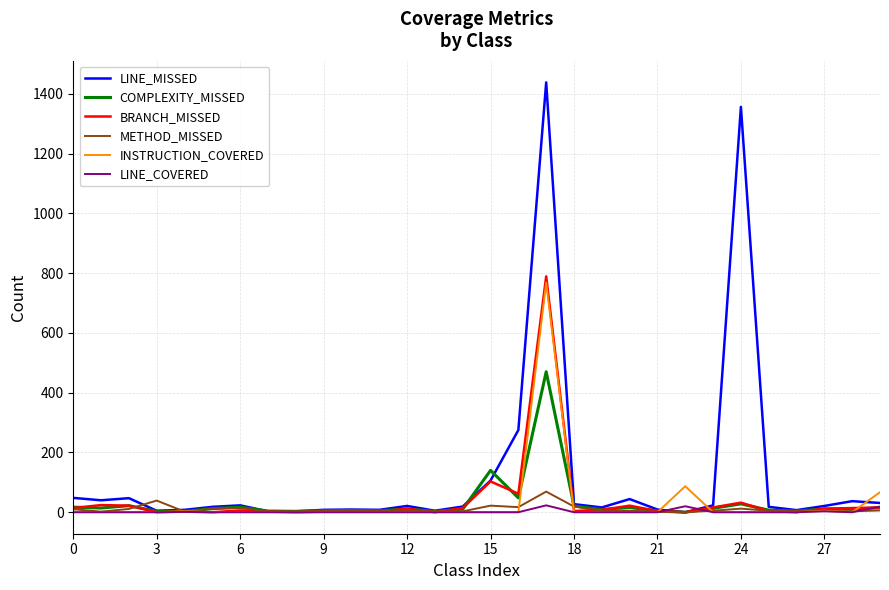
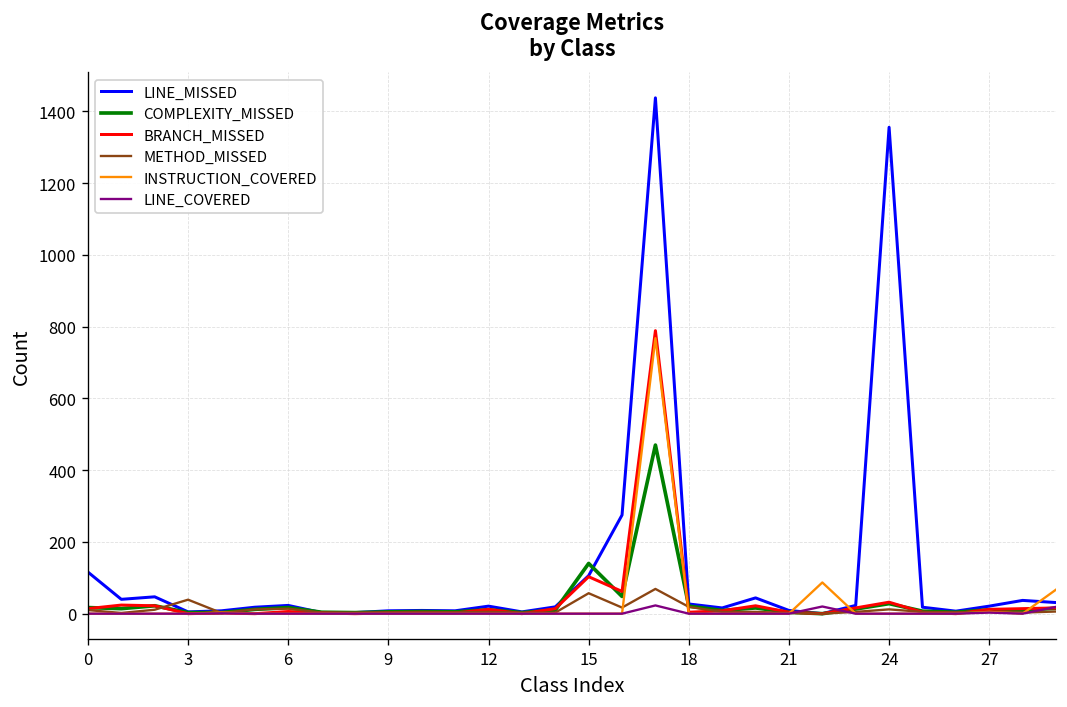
  {
    "LINE_MISSED": {
-     "0": 50,
+     "0": 120,
      "12": 20,
      "24": 1360,
      "27": 20
    },
    "COMPLEXITY_MISSED": {
      "15": 140
    },
    "METHOD_MISSED": {
      "3": 40,
-     "15": 20,
+     "15": 60,
      "24": 10
    }
  }
